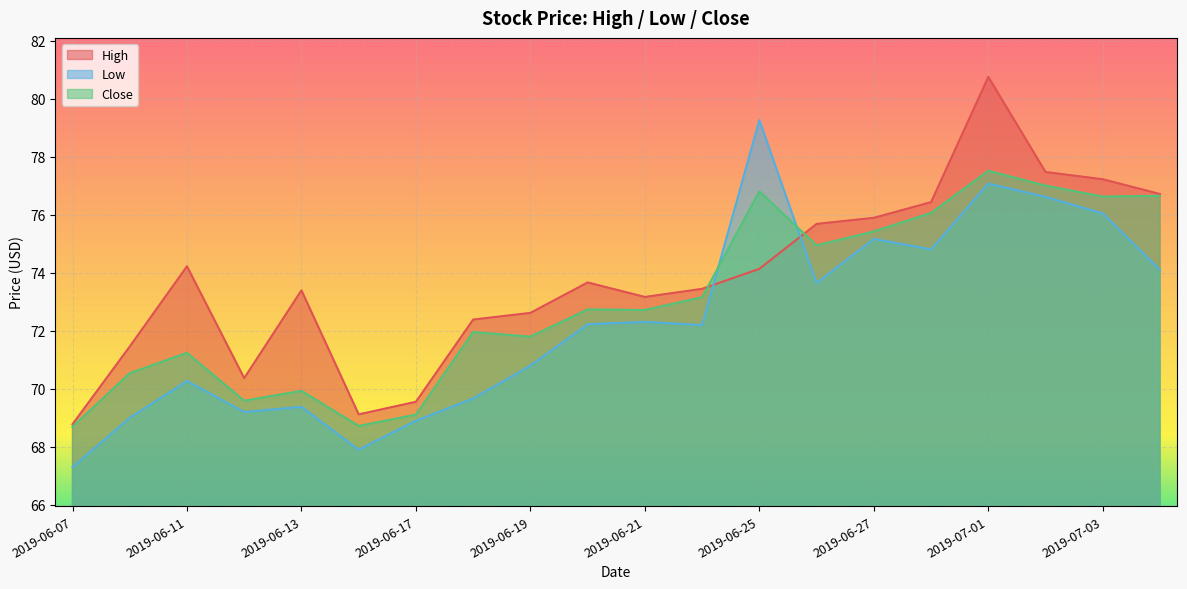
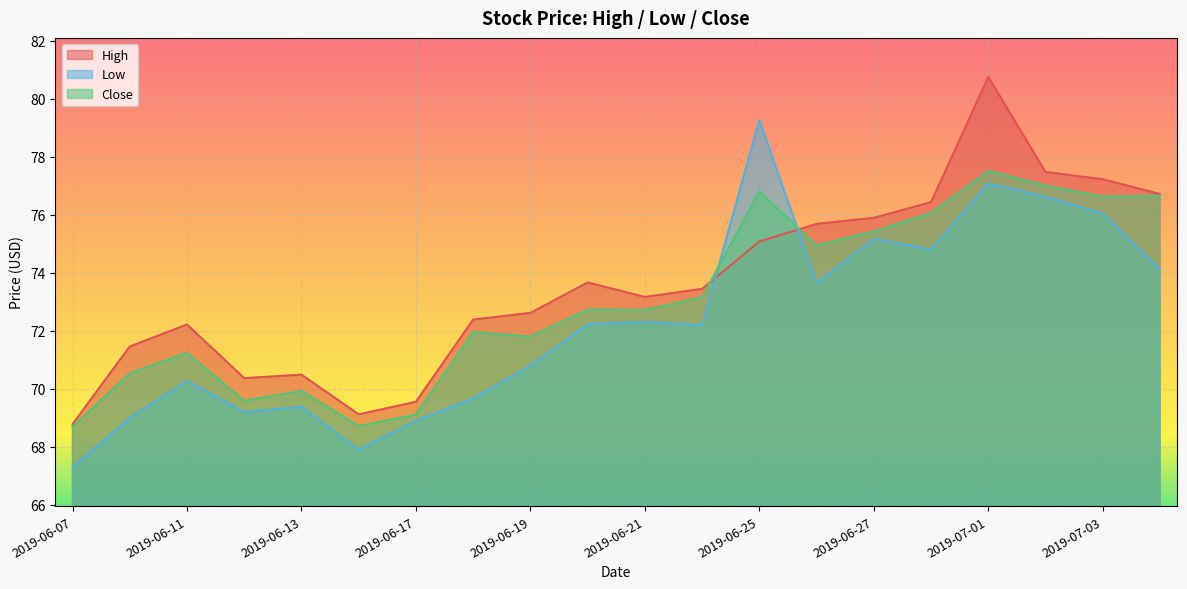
  {
    "High": {
      "2019-06-07": 68.8,
-     "2019-06-11": 74.2,
-     "2019-06-13": 73.4,
+     "2019-06-11": 72.2,
+     "2019-06-13": 70.5,
      "2019-06-17": 69.6,
      "2019-06-19": 72.6,
      "2019-06-21": 73.2,
-     "2019-06-25": 74.1,
+     "2019-06-25": 75.1,
      "2019-06-27": 75.9,
      "2019-07-01": 80.8,
      "2019-07-03": 77.2
    },
    "Low": {
      "2019-06-07": 67.3,
      "2019-06-11": 70.3,
      "2019-06-13": 69.4,
      "2019-06-17": 68.9,
      "2019-06-19": 70.8,
      "2019-06-21": 72.3,
      "2019-06-25": 79.3,
      "2019-06-27": 75.2,
      "2019-07-01": 77.1,
      "2019-07-03": 76.1
    },
    "Close": {
      "2019-06-07": 68.7,
      "2019-06-11": 71.2,
      "2019-06-13": 69.9,
      "2019-06-17": 69.1,
      "2019-06-19": 71.8,
      "2019-06-21": 72.7,
      "2019-06-25": 76.8,
      "2019-06-27": 75.4,
      "2019-07-01": 77.5,
      "2019-07-03": 76.6
    }
  }
